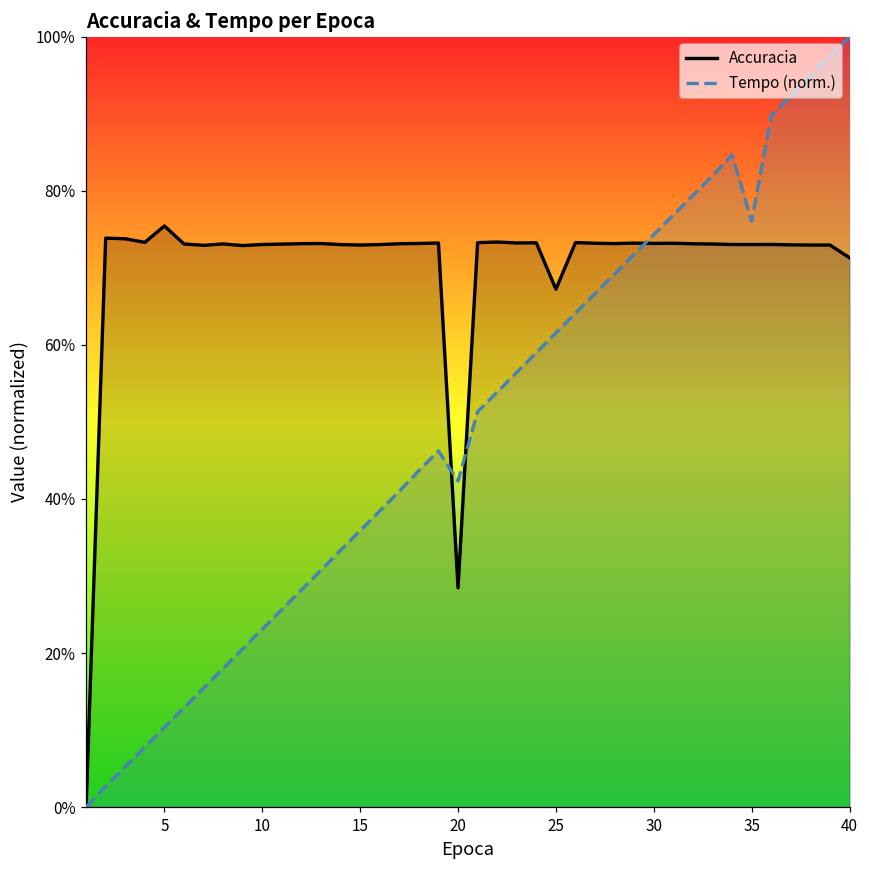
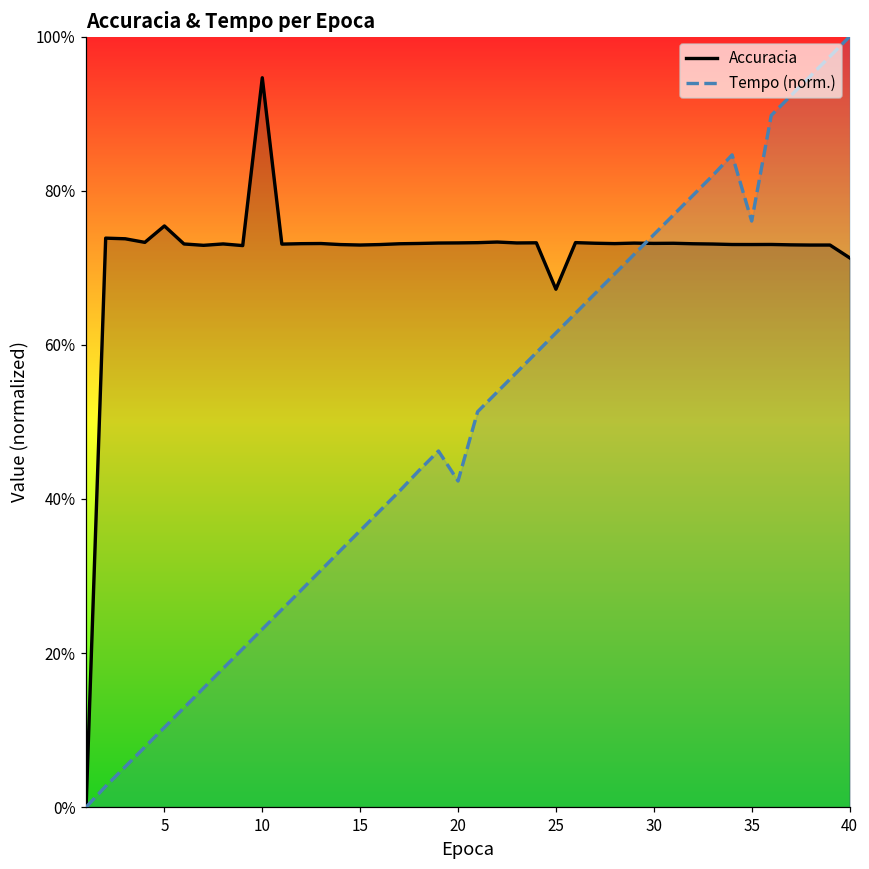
  {
    "Accuracia": {
      "5": "75%",
-     "10": "73%",
+     "10": "95%",
      "15": "73%",
-     "20": "28%",
+     "20": "73%",
      "25": "67%",
      "30": "73%",
      "35": "73%",
      "40": "71%"
    },
    "Tempo (norm.)": {
      "5": "10%",
      "10": "23%",
      "15": "36%",
      "20": "42%",
      "25": "62%",
      "30": "74%",
      "35": "76%",
      "40": "100%"
    }
  }
